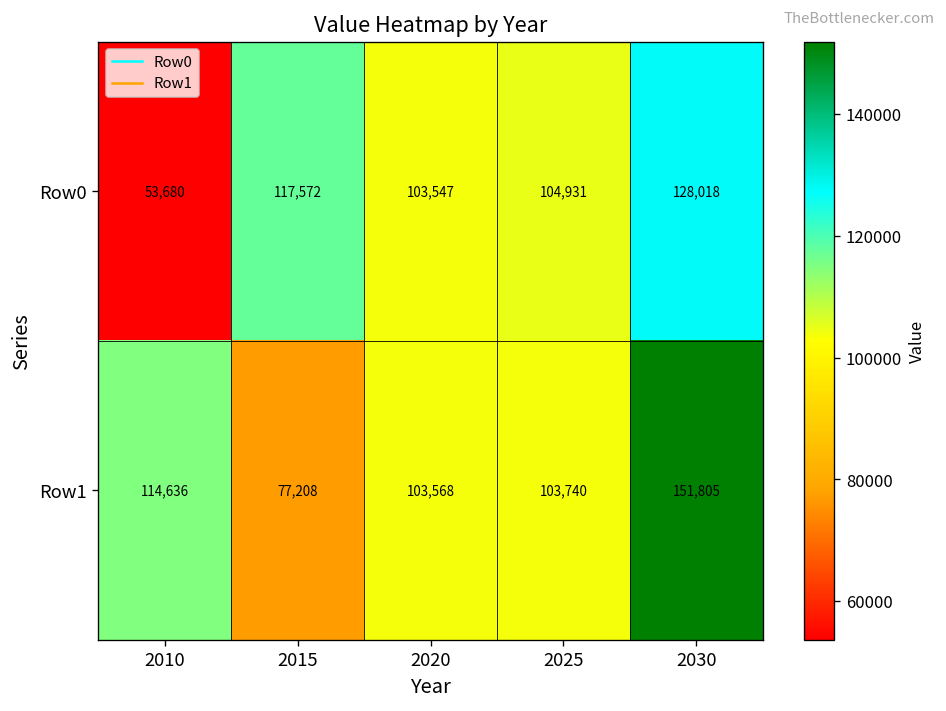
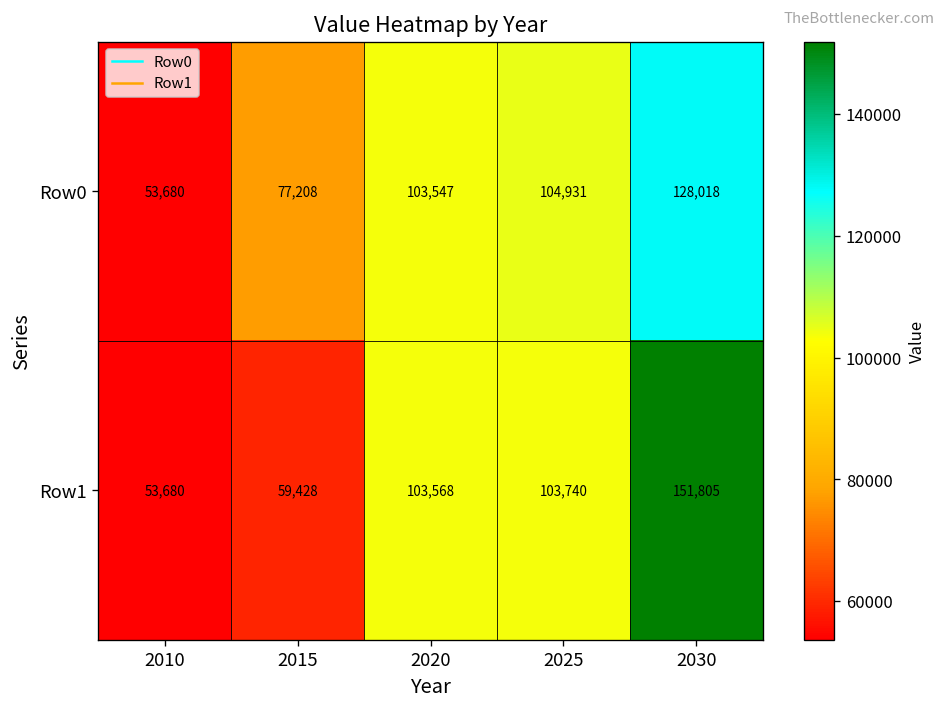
  {
    "Row0": {
      "2010": "53,680",
-     "2015": "117,572",
+     "2015": "77,208",
      "2020": "103,547",
      "2025": "104,931",
      "2030": "128,018"
    },
    "Row1": {
-     "2010": "114,636",
-     "2015": "77,208",
+     "2010": "53,680",
+     "2015": "59,428",
      "2020": "103,568",
      "2025": "103,740",
      "2030": "151,805"
    }
  }
